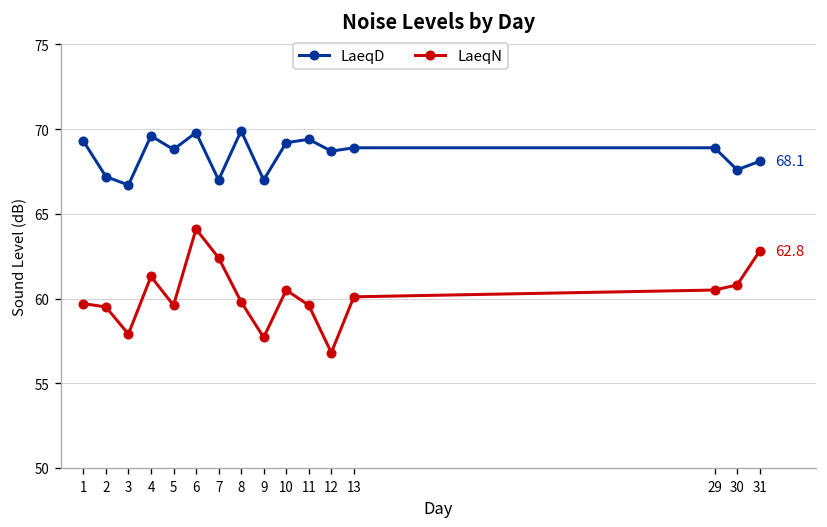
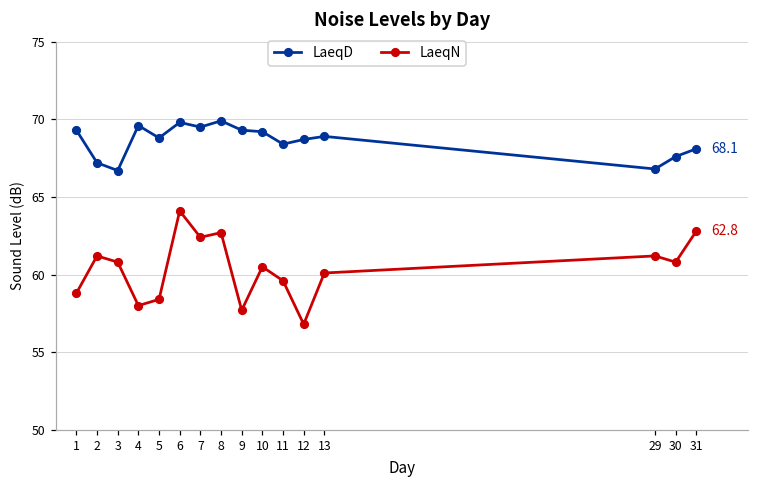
  {
    "LaeqD": {
      "1": 69.3,
      "2": 67.2,
      "3": 66.7,
      "4": 69.6,
      "5": 68.8,
      "6": 69.8,
-     "7": 67.0,
+     "7": 69.5,
      "8": 69.9,
-     "9": 67.0,
+     "9": 69.3,
      "10": 69.2,
-     "11": 69.4,
+     "11": 68.4,
      "12": 68.7,
      "13": 68.9,
-     "29": 68.9,
+     "29": 66.8,
      "30": 67.6
    },
    "LaeqN": {
-     "1": 59.7,
-     "2": 59.5,
-     "3": 57.9,
-     "4": 61.3,
-     "5": 59.6,
+     "1": 58.8,
+     "2": 61.2,
+     "3": 60.8,
+     "4": 58.0,
+     "5": 58.4,
      "6": 64.1,
      "7": 62.4,
-     "8": 59.8,
+     "8": 62.7,
      "9": 57.7,
      "10": 60.5,
      "11": 59.6,
      "12": 56.8,
      "13": 60.1,
-     "29": 60.5,
+     "29": 61.2,
      "30": 60.8
    }
  }
